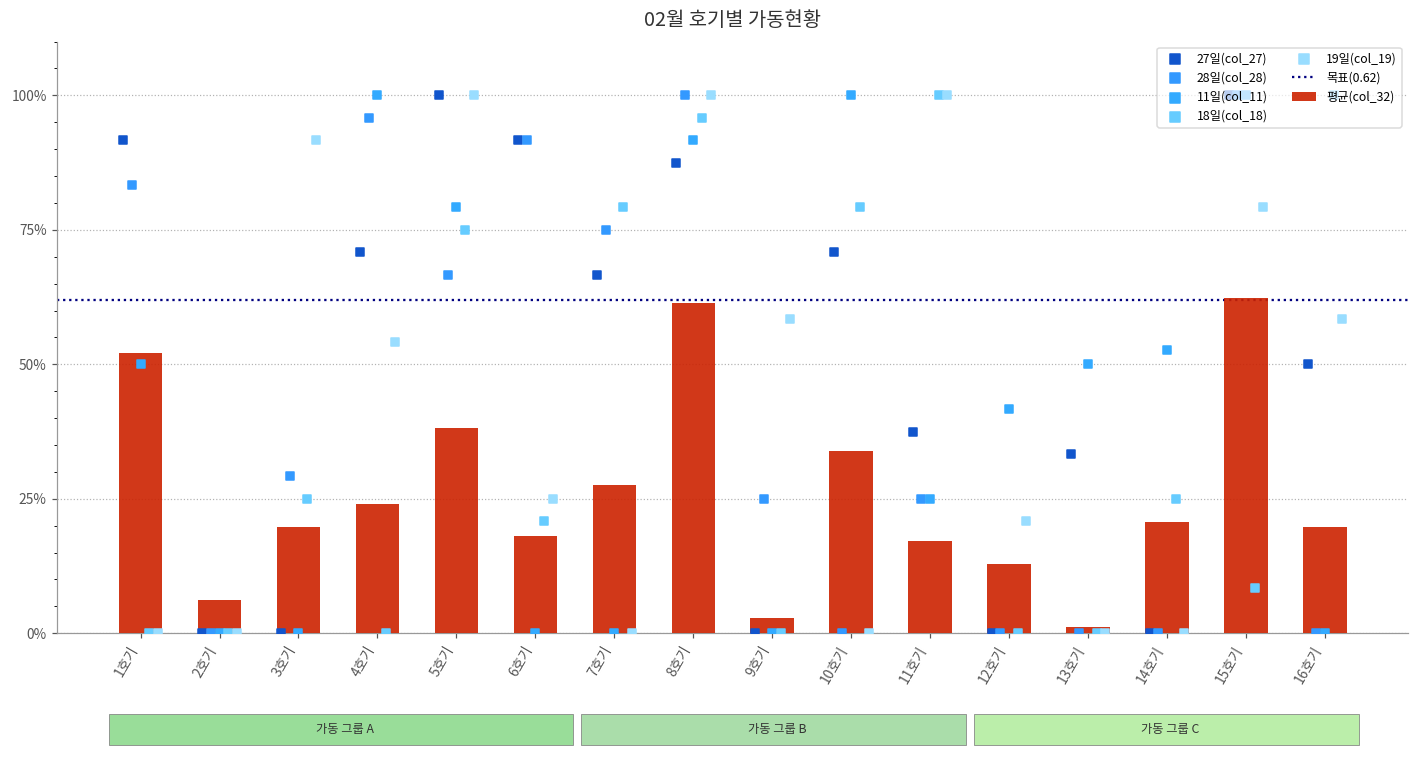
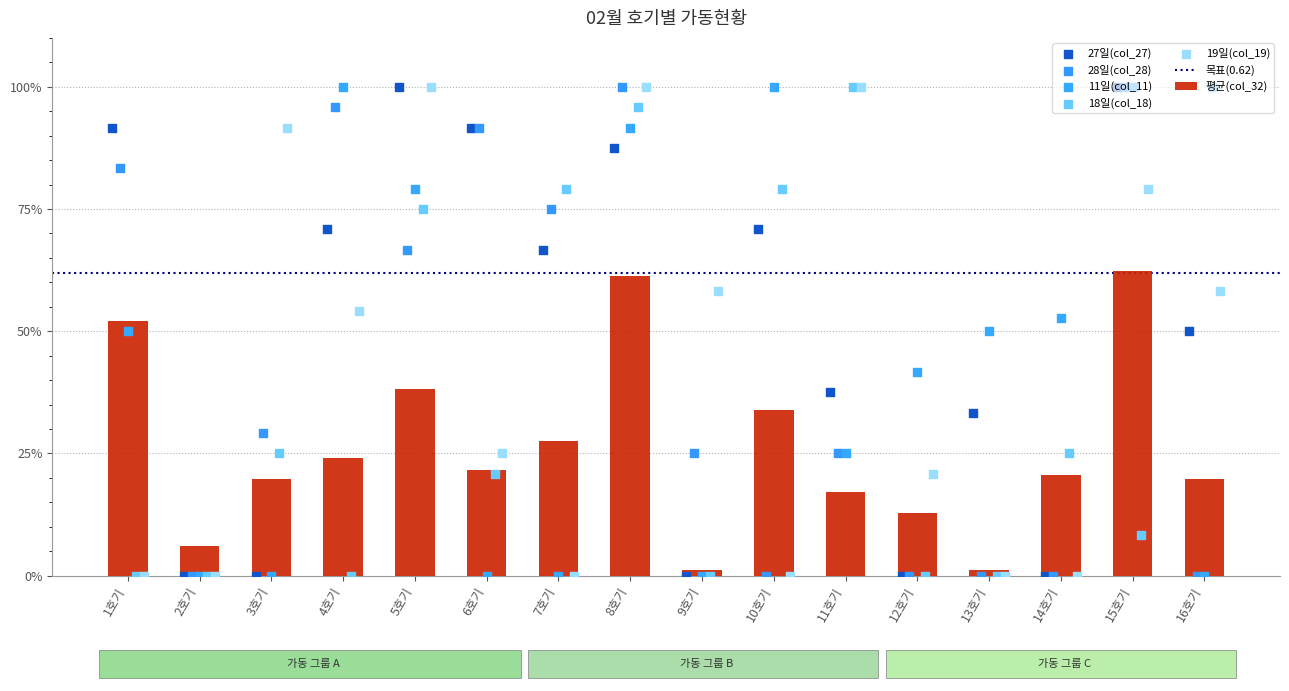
  {
    "평균(col_32)": {
      "1호기": "52%",
      "2호기": "6%",
      "3호기": "20%",
      "4호기": "24%",
      "5호기": "38%",
-     "6호기": "18%",
+     "6호기": "22%",
      "7호기": "28%",
      "8호기": "61%",
-     "9호기": "3%",
+     "9호기": "1%",
      "10호기": "34%",
      "11호기": "17%",
      "12호기": "13%",
      "13호기": "1%",
      "14호기": "21%",
      "15호기": "62%",
      "16호기": "20%"
    }
  }
